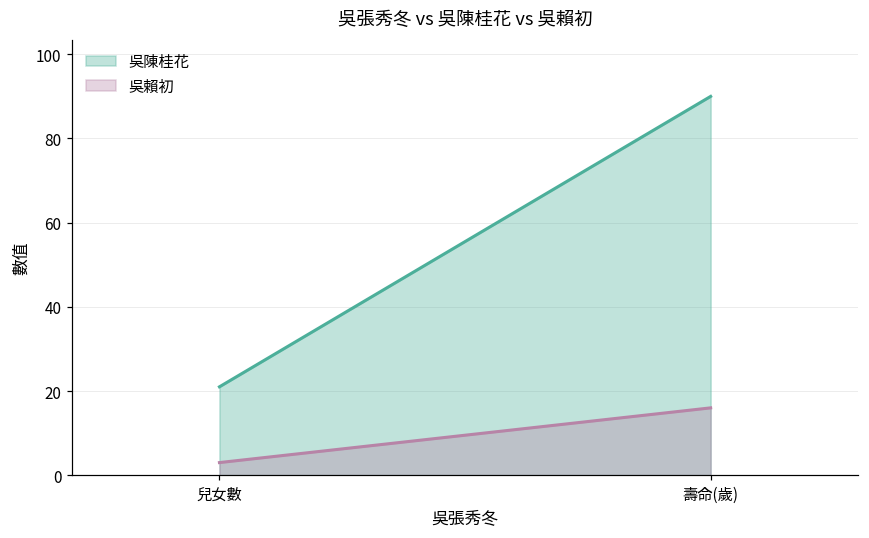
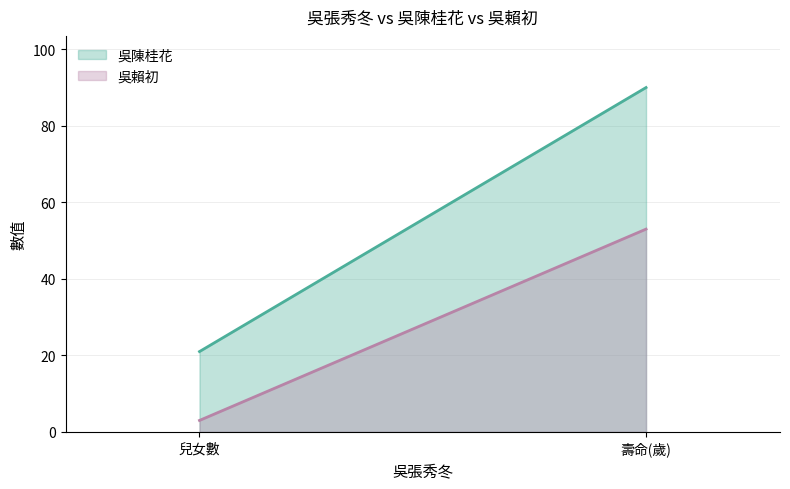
  {
    "吳陳桂花": {
      "兒女數": 21,
      "壽命(歲)": 90
    },
    "吳賴初": {
      "兒女數": 3,
-     "壽命(歲)": 16
+     "壽命(歲)": 53
    }
  }
